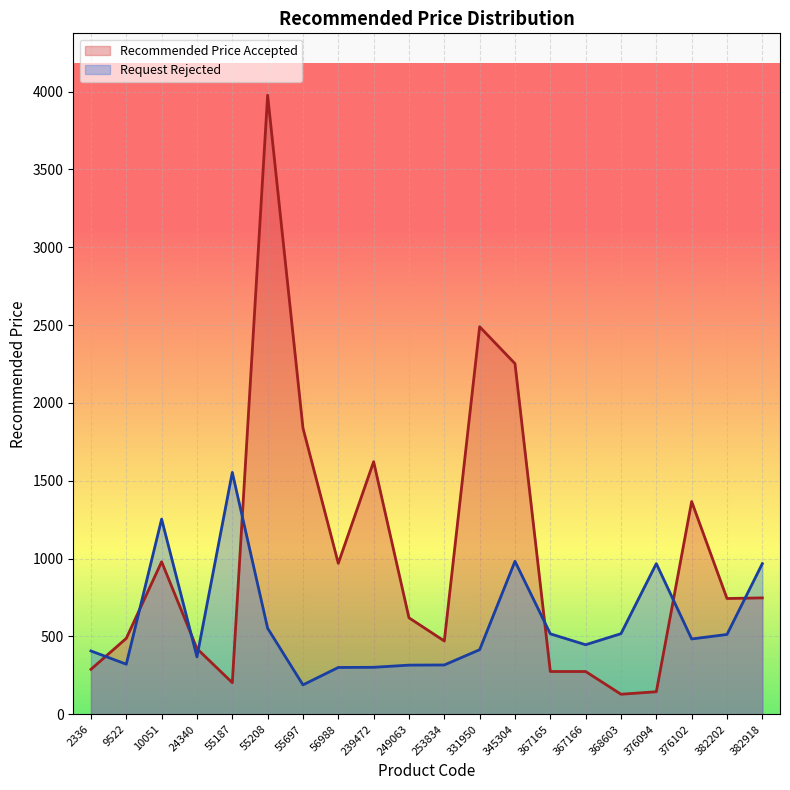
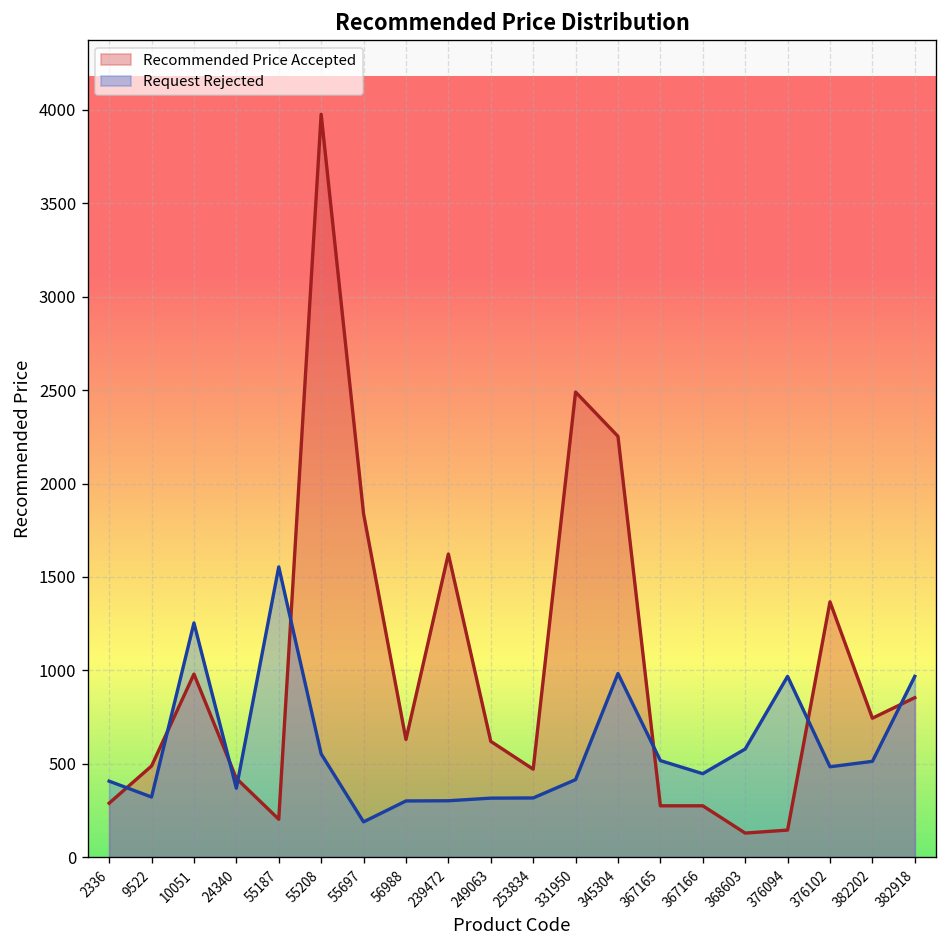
  {
    "Recommended Price Accepted": {
      "2336": 290,
      "9522": 490,
      "10051": 980,
      "24340": 420,
      "55187": 200,
      "55208": 3980,
      "55697": 1840,
-     "56988": 970,
+     "56988": 630,
      "239472": 1620,
      "249063": 620,
      "253834": 470,
      "331950": 2490,
      "345304": 2250,
      "367165": 280,
      "367166": 280,
      "368603": 130,
      "376094": 150,
      "376102": 1370,
      "382202": 740,
-     "382918": 750
+     "382918": 850
    },
    "Request Rejected": {
      "2336": 410,
      "9522": 320,
      "10051": 1250,
      "24340": 370,
      "55187": 1550,
      "55208": 550,
      "55697": 190,
      "56988": 300,
      "239472": 300,
      "249063": 320,
      "253834": 320,
      "331950": 420,
      "345304": 980,
      "367165": 520,
      "367166": 450,
-     "368603": 520,
+     "368603": 580,
      "376094": 970,
      "376102": 480,
      "382202": 510,
      "382918": 970
    }
  }
